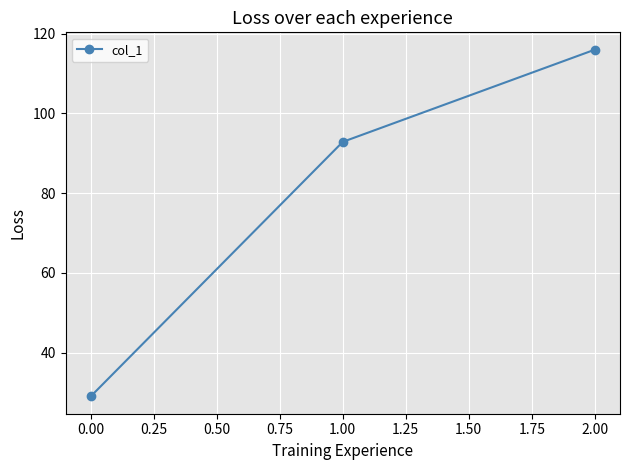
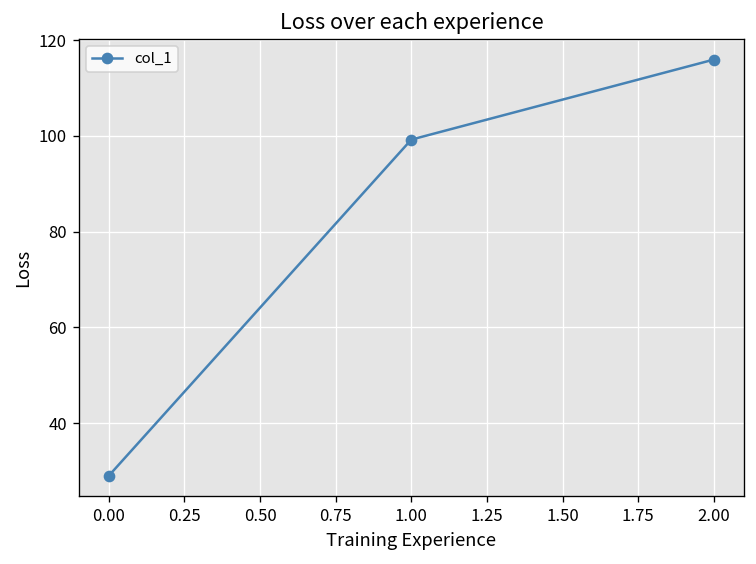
  {
    "0.00": 29,
-   "1.00": 93,
+   "1.00": 99,
    "2.00": 116
  }
